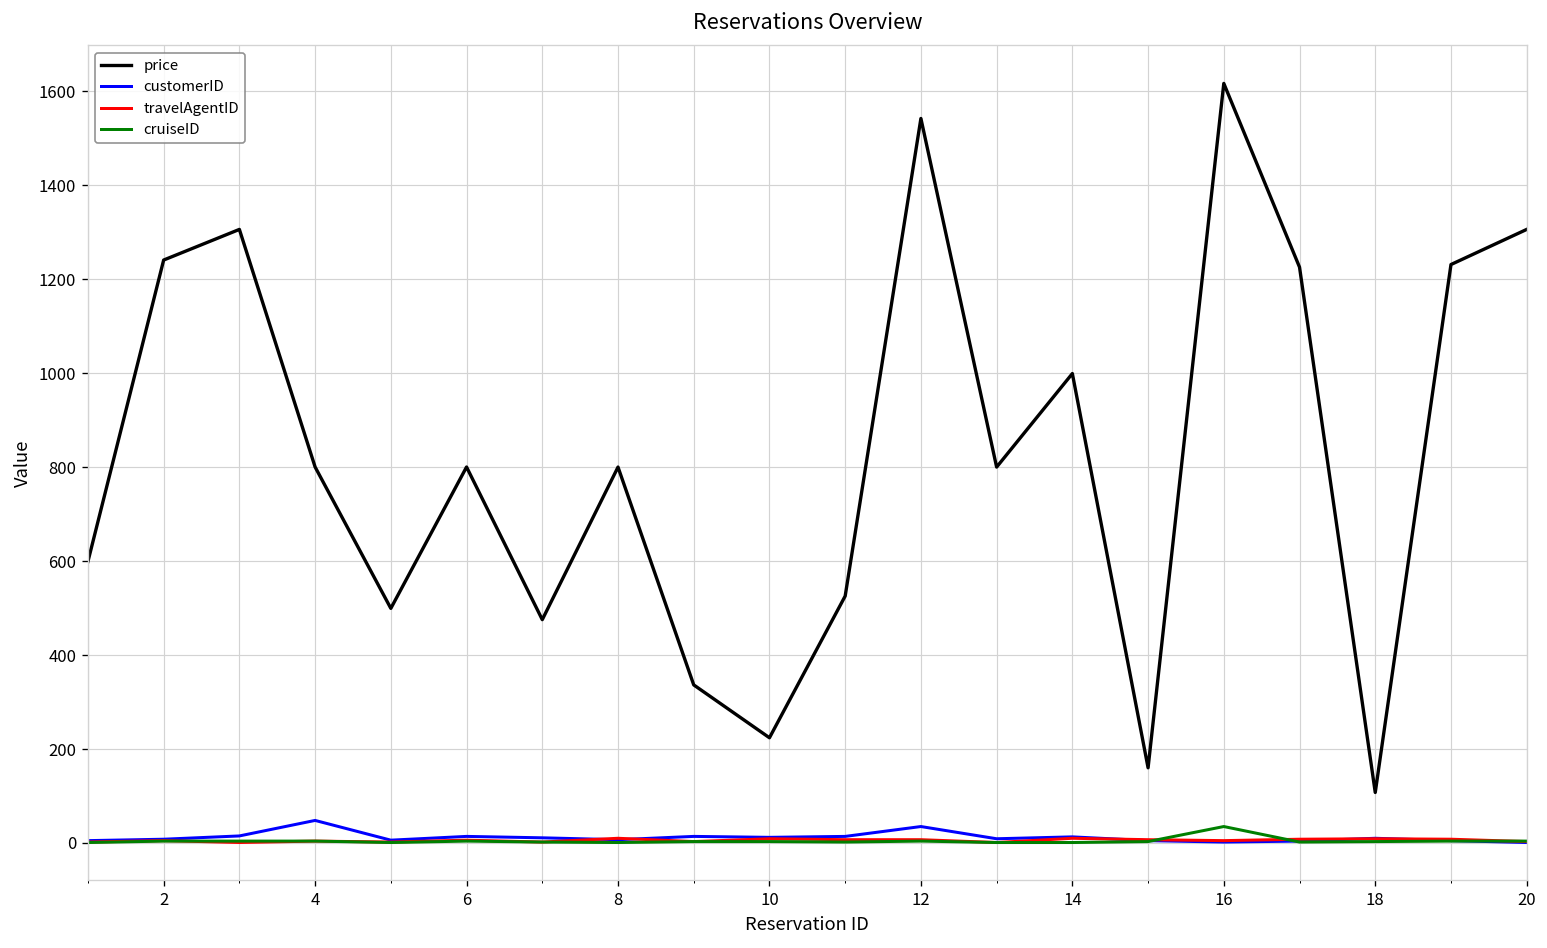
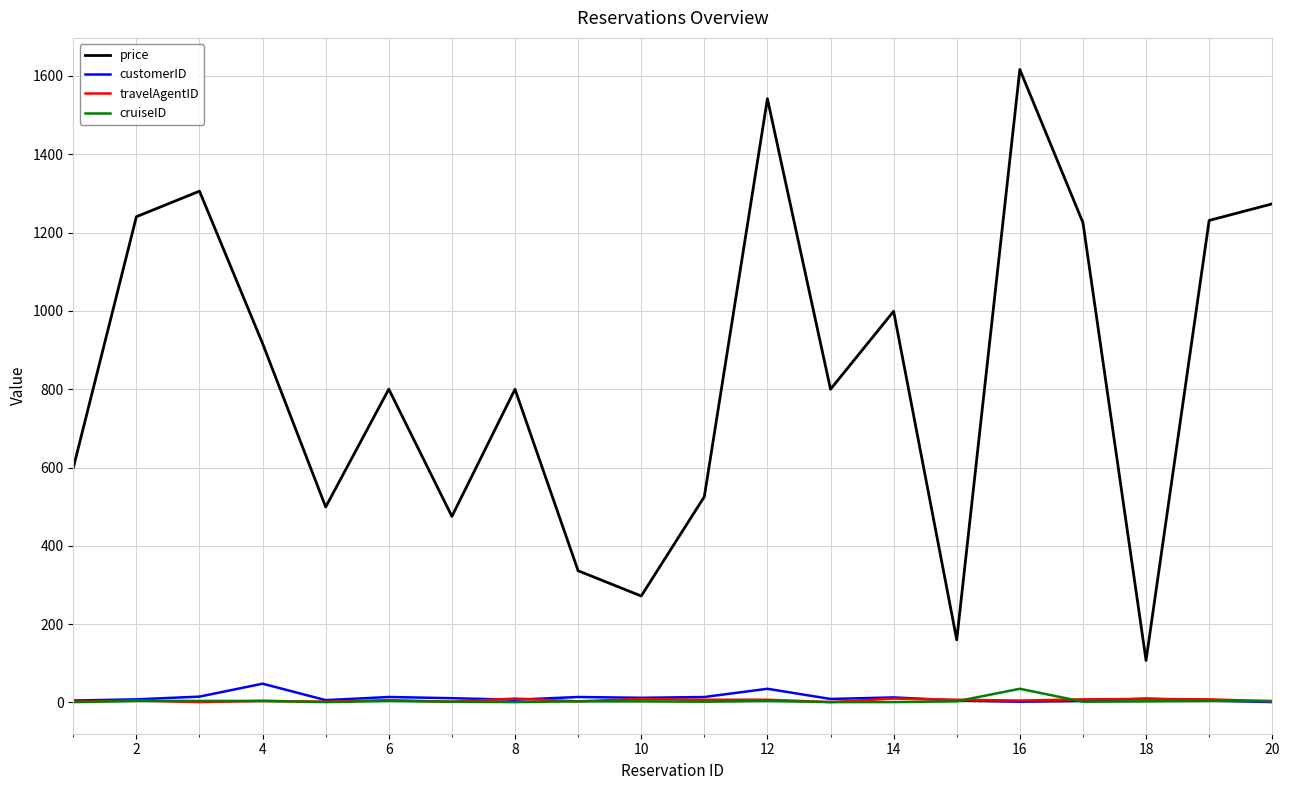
  {
    "price": {
      "2": 1240,
-     "4": 800,
+     "4": 920,
      "6": 800,
      "8": 800,
-     "10": 220,
+     "10": 270,
      "12": 1540,
      "14": 1000,
      "16": 1620,
      "18": 110,
-     "20": 1310
+     "20": 1270
    },
    "customerID": {
      "4": 50,
      "6": 10,
      "12": 40
    },
    "cruiseID": {
      "14": 0,
      "16": 40
    }
  }
